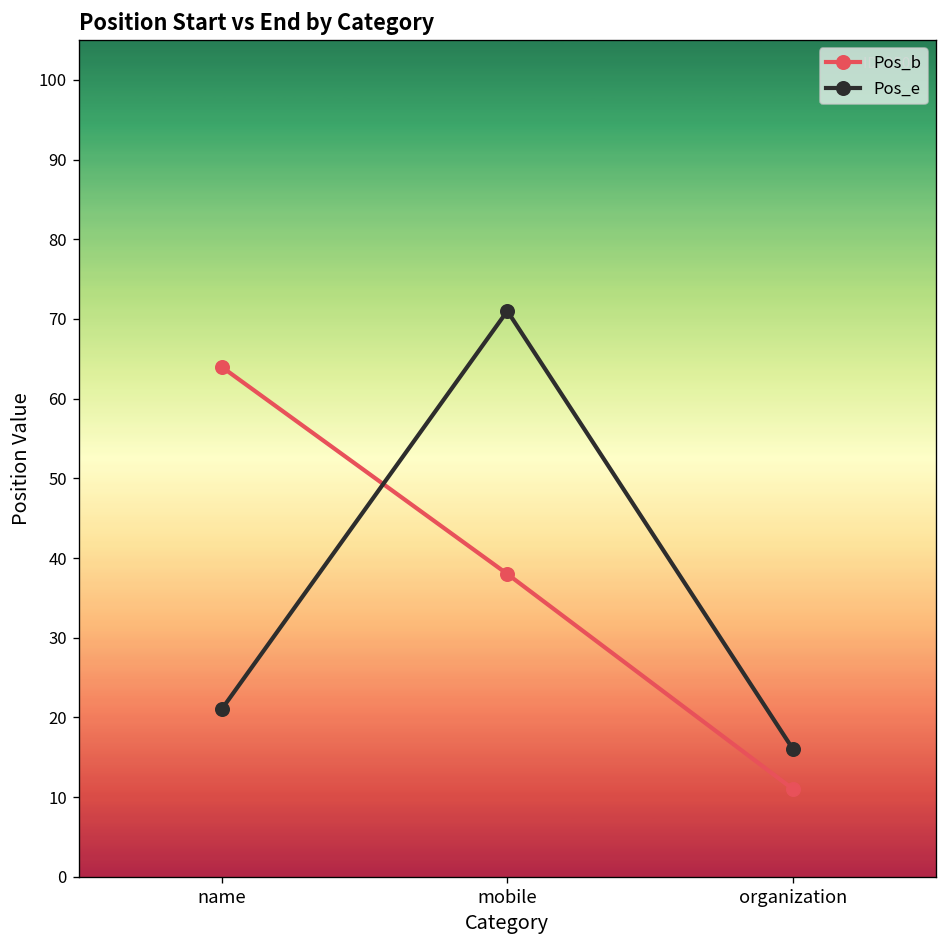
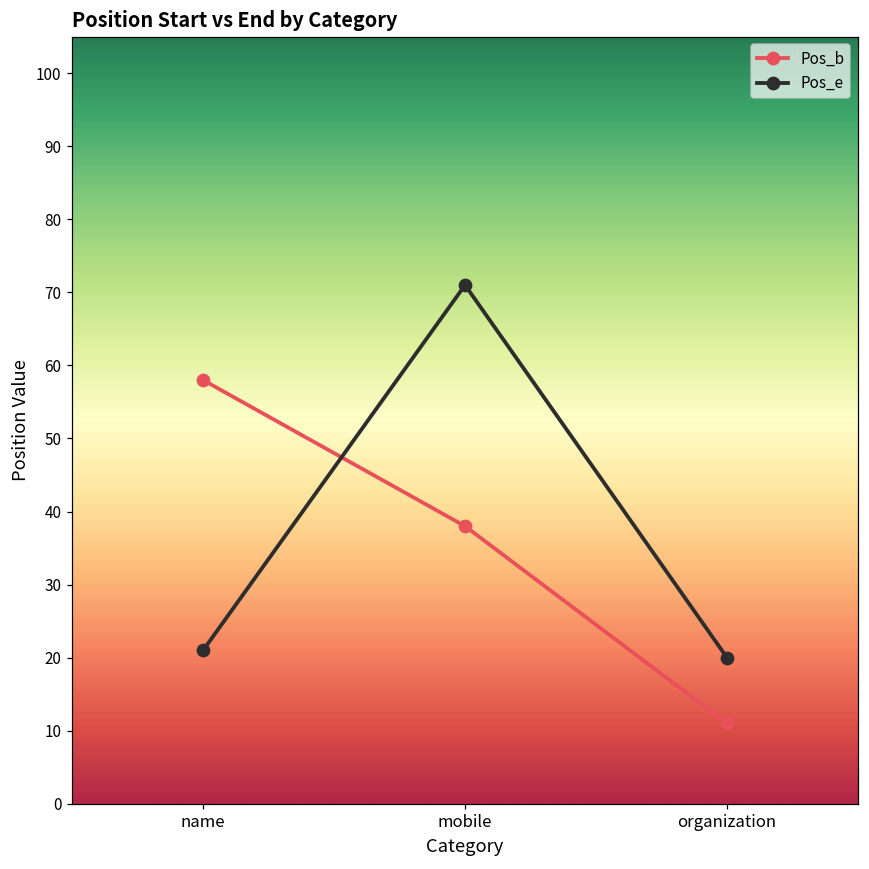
  {
    "Pos_b": {
-     "name": 64,
+     "name": 58,
      "mobile": 38,
      "organization": 11
    },
    "Pos_e": {
      "name": 21,
      "mobile": 71,
-     "organization": 16
+     "organization": 20
    }
  }
